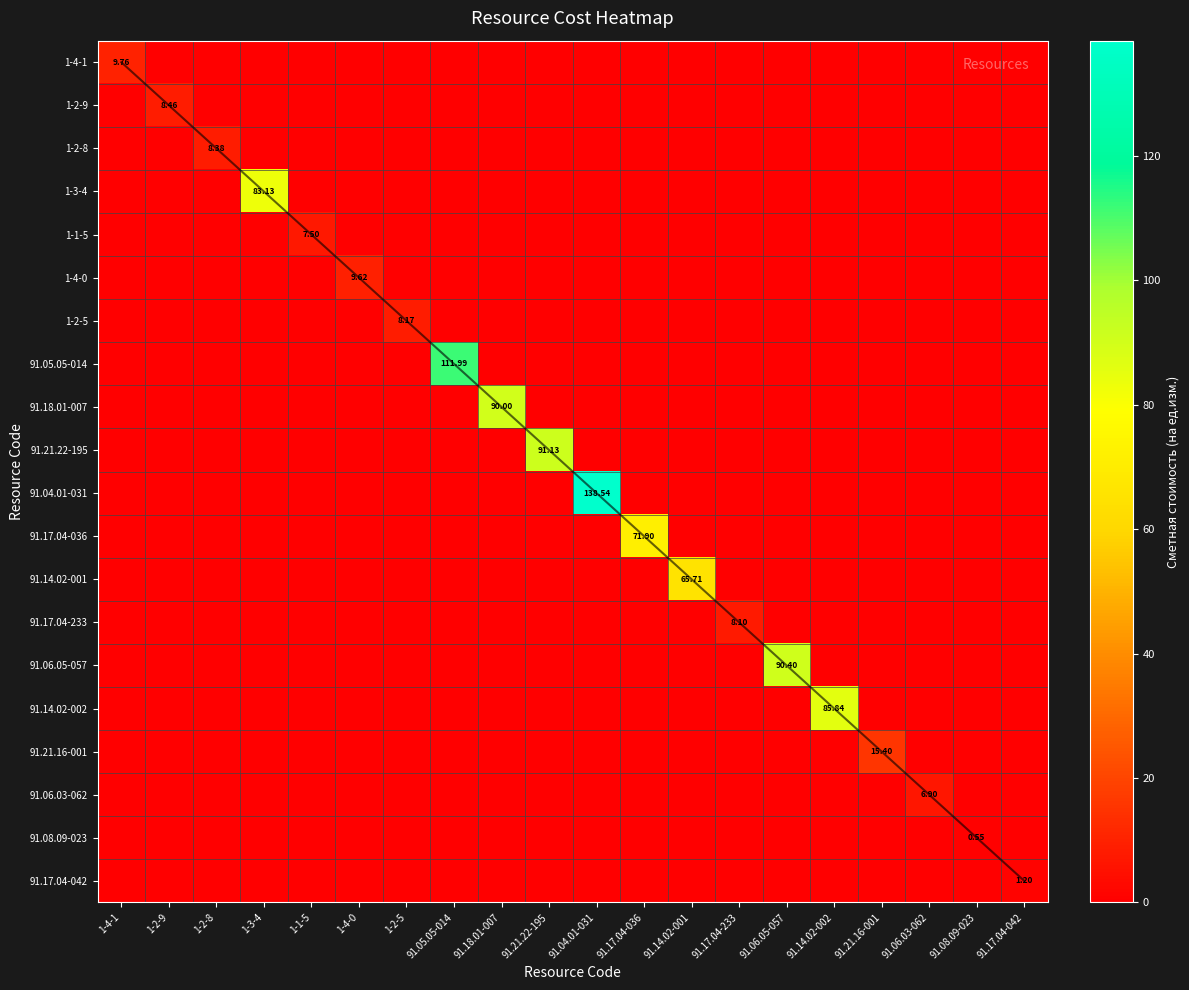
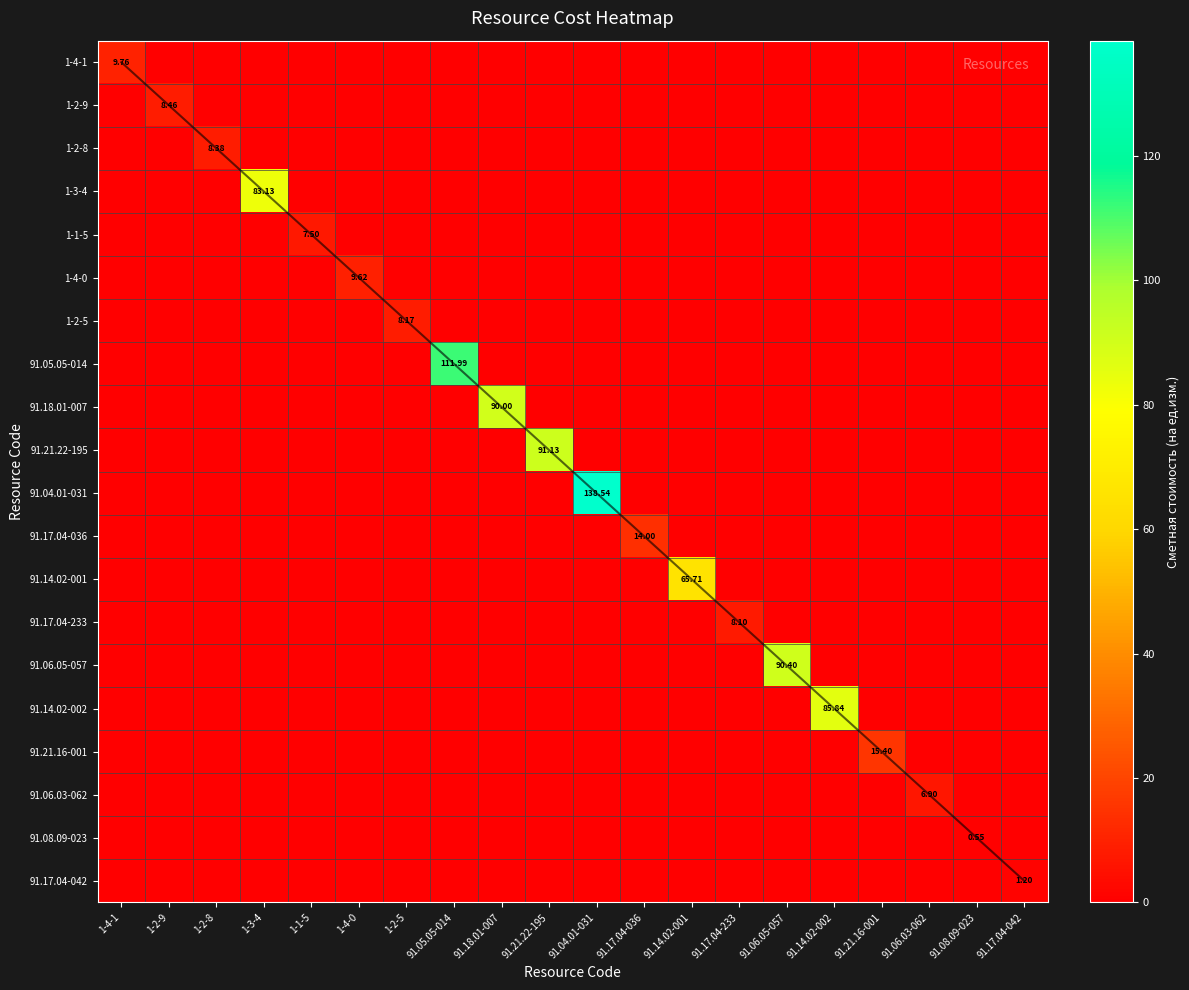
  {
    "91.17.04-036": {
-     "91.17.04-036": 71.90
+     "91.17.04-036": 14.00
    }
  }
